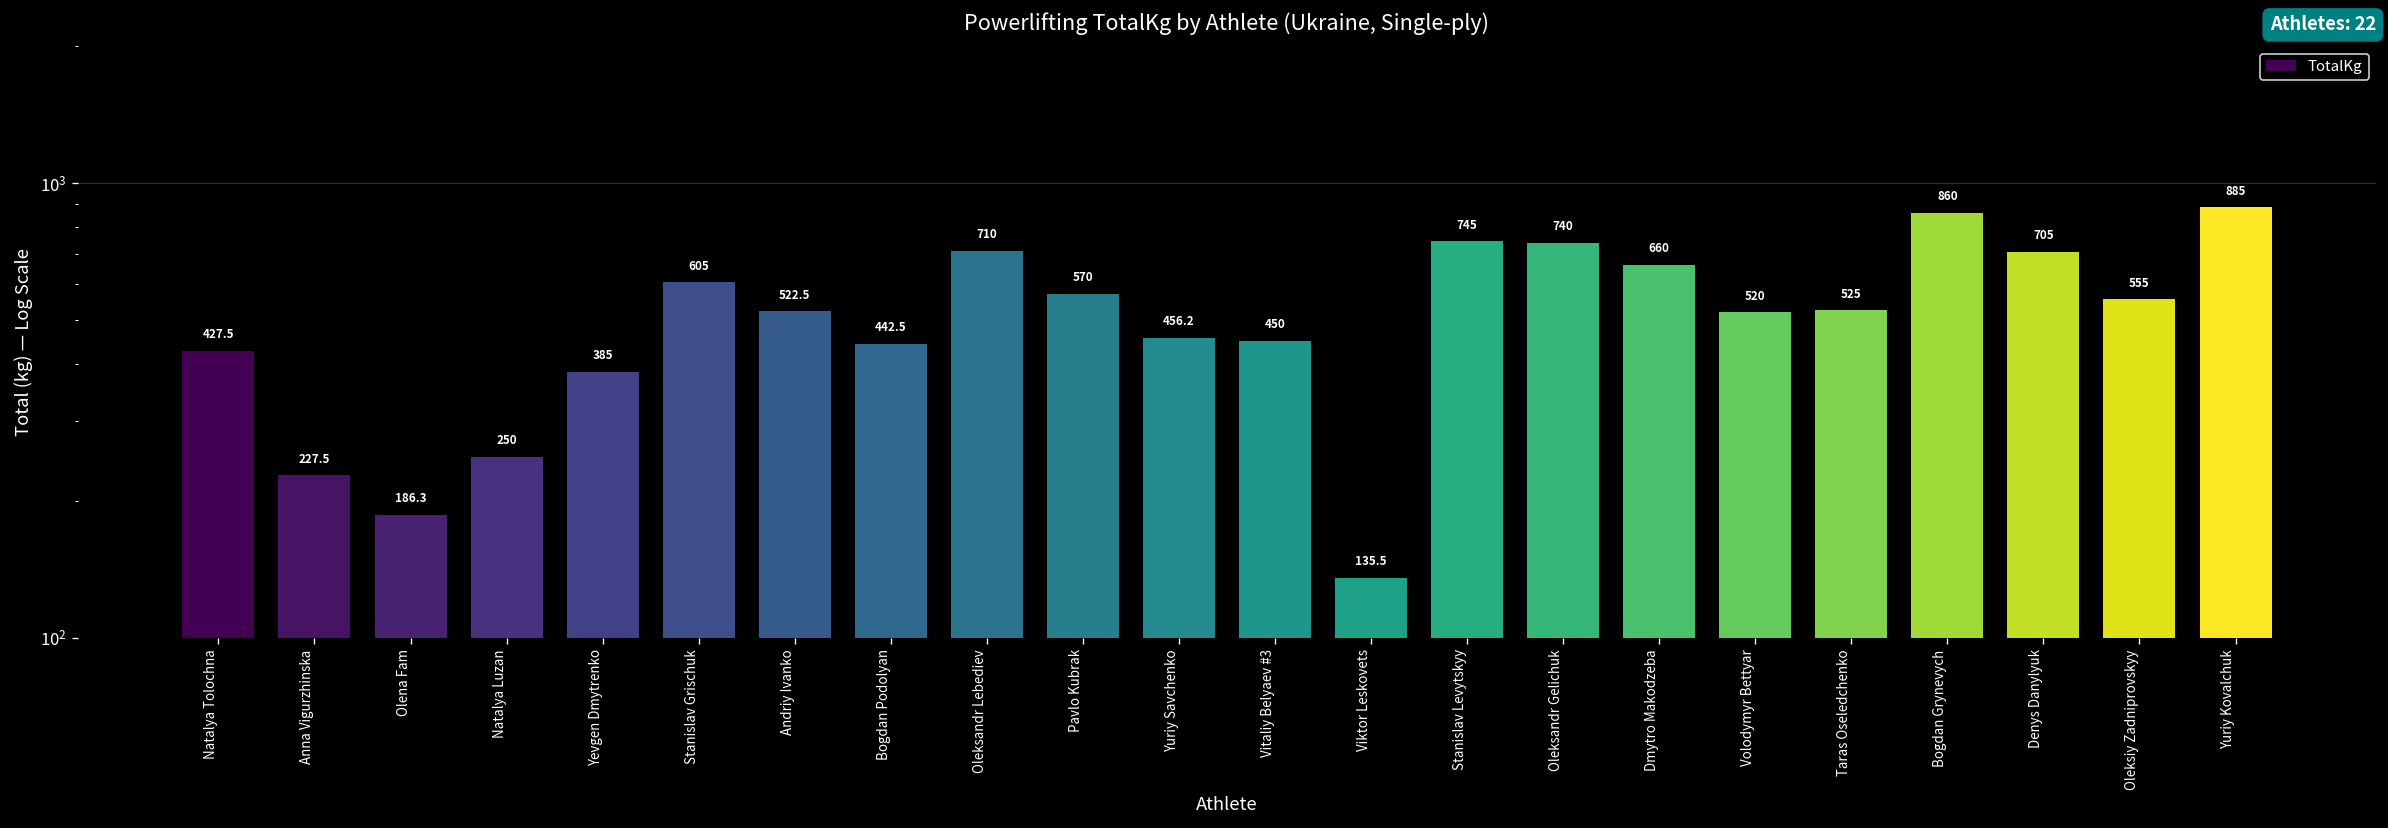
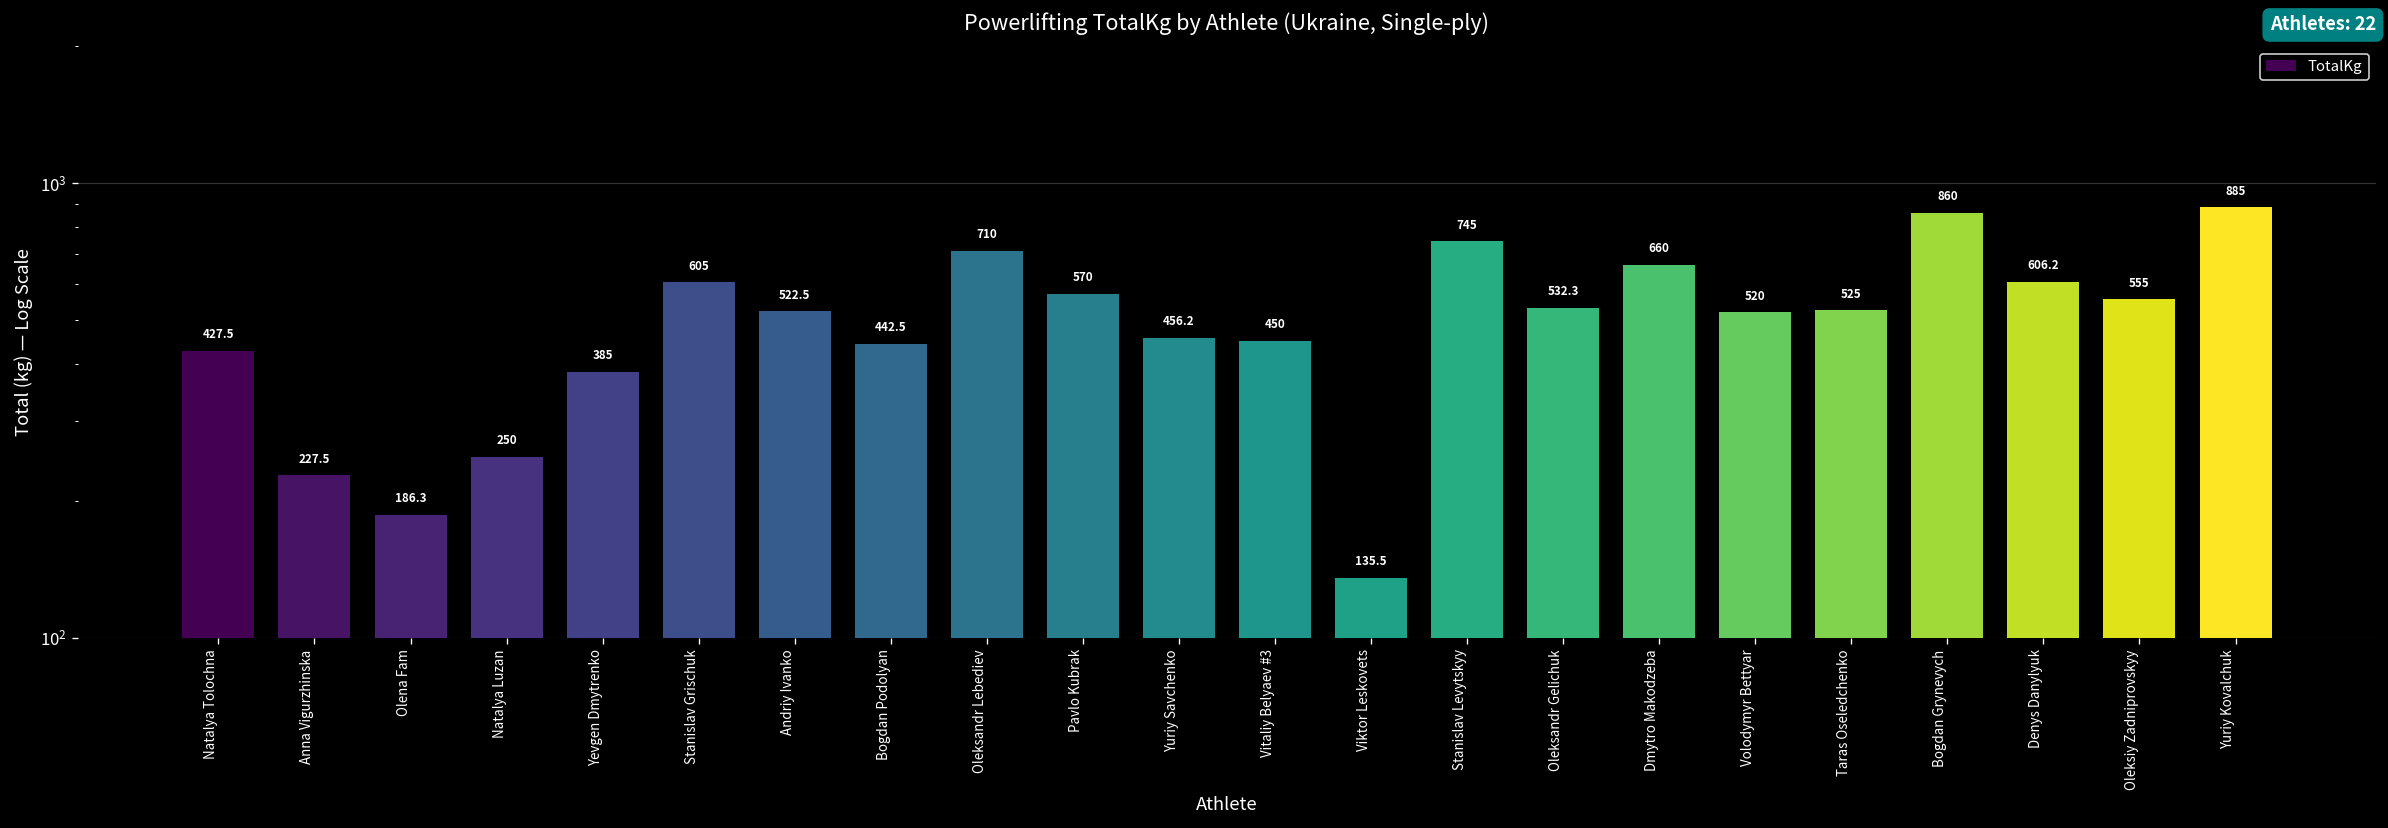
  {
    "Natalya Tolochna": 427.5,
    "Anna Vigurzhinska": 227.5,
    "Olena Fam": 186.3,
    "Natalya Luzan": 250,
    "Yevgen Dmytrenko": 385,
    "Stanislav Grischuk": 605,
    "Andriy Ivanko": 522.5,
    "Bogdan Podolyan": 442.5,
    "Oleksandr Lebediev": 710,
    "Pavlo Kubrak": 570,
    "Yuriy Savchenko": 456.2,
    "Vitaliy Belyaev #3": 450,
    "Viktor Leskovets": 135.5,
    "Stanislav Levytskyy": 745,
-   "Oleksandr Gelichuk": 740,
+   "Oleksandr Gelichuk": 532.3,
    "Dmytro Makodzeba": 660,
    "Volodymyr Bettyar": 520,
    "Taras Oseledchenko": 525,
    "Bogdan Grynevych": 860,
-   "Denys Danylyuk": 705,
+   "Denys Danylyuk": 606.2,
    "Oleksiy Zadniprovskyy": 555,
    "Yuriy Kovalchuk": 885
  }
